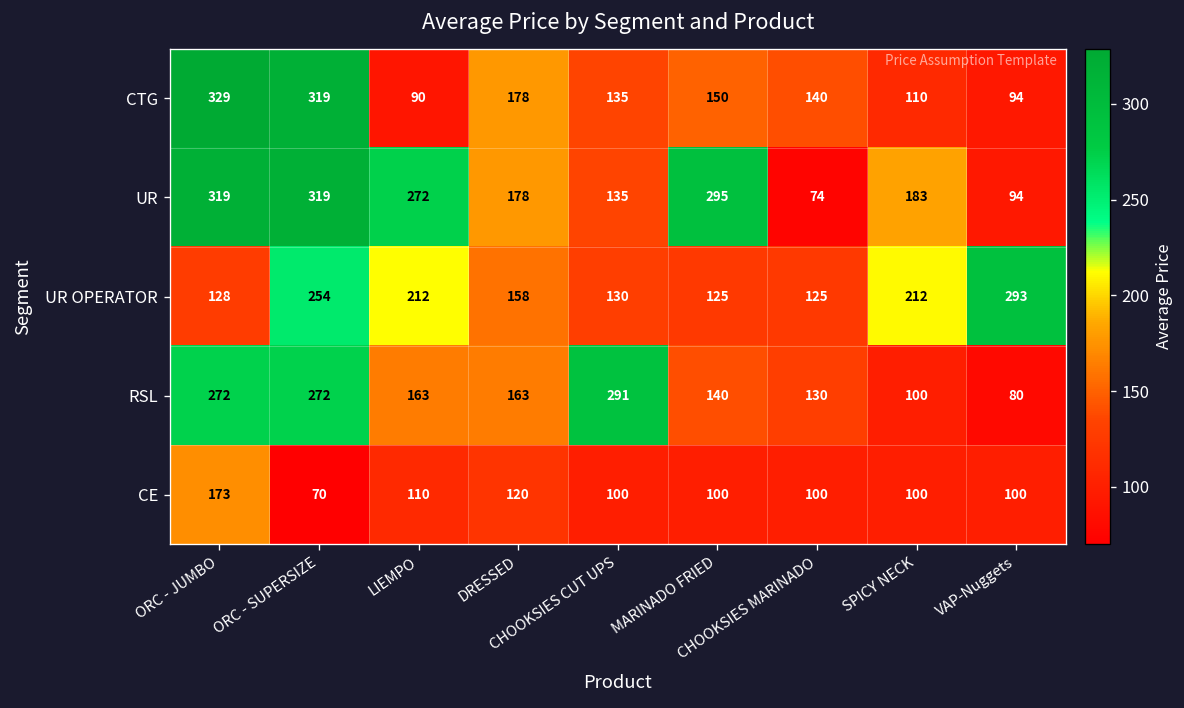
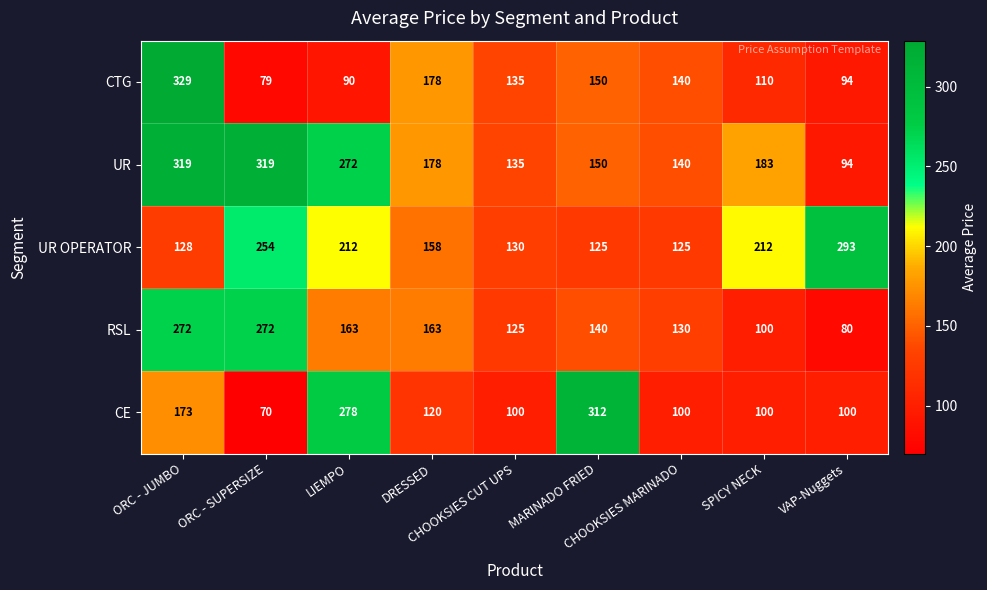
  {
    "CTG": {
      "ORC - JUMBO": 329,
-     "ORC - SUPERSIZE": 319,
+     "ORC - SUPERSIZE": 79,
      "LIEMPO": 90,
      "DRESSED": 178,
      "CHOOKSIES CUT UPS": 135,
      "MARINADO FRIED": 150,
      "CHOOKSIES MARINADO": 140,
      "SPICY NECK": 110
    },
    "UR": {
      "ORC - JUMBO": 319,
      "ORC - SUPERSIZE": 319,
      "LIEMPO": 272,
      "DRESSED": 178,
      "CHOOKSIES CUT UPS": 135,
-     "MARINADO FRIED": 295,
-     "CHOOKSIES MARINADO": 74,
+     "MARINADO FRIED": 150,
+     "CHOOKSIES MARINADO": 140,
      "SPICY NECK": 183,
      "VAP-Nuggets": 94
    },
    "UR OPERATOR": {
      "ORC - JUMBO": 128,
      "ORC - SUPERSIZE": 254,
      "LIEMPO": 212,
      "DRESSED": 158,
      "CHOOKSIES CUT UPS": 130,
      "MARINADO FRIED": 125,
      "CHOOKSIES MARINADO": 125,
      "SPICY NECK": 212,
      "VAP-Nuggets": 293
    },
    "RSL": {
      "ORC - JUMBO": 272,
      "ORC - SUPERSIZE": 272,
      "LIEMPO": 163,
      "DRESSED": 163,
-     "CHOOKSIES CUT UPS": 291,
+     "CHOOKSIES CUT UPS": 125,
      "MARINADO FRIED": 140,
      "CHOOKSIES MARINADO": 130,
      "SPICY NECK": 100,
      "VAP-Nuggets": 80
    },
    "CE": {
      "ORC - JUMBO": 173,
      "ORC - SUPERSIZE": 70,
-     "LIEMPO": 110,
+     "LIEMPO": 278,
      "DRESSED": 120,
      "CHOOKSIES CUT UPS": 100,
-     "MARINADO FRIED": 100,
+     "MARINADO FRIED": 312,
      "CHOOKSIES MARINADO": 100,
      "SPICY NECK": 100,
      "VAP-Nuggets": 100
    }
  }
